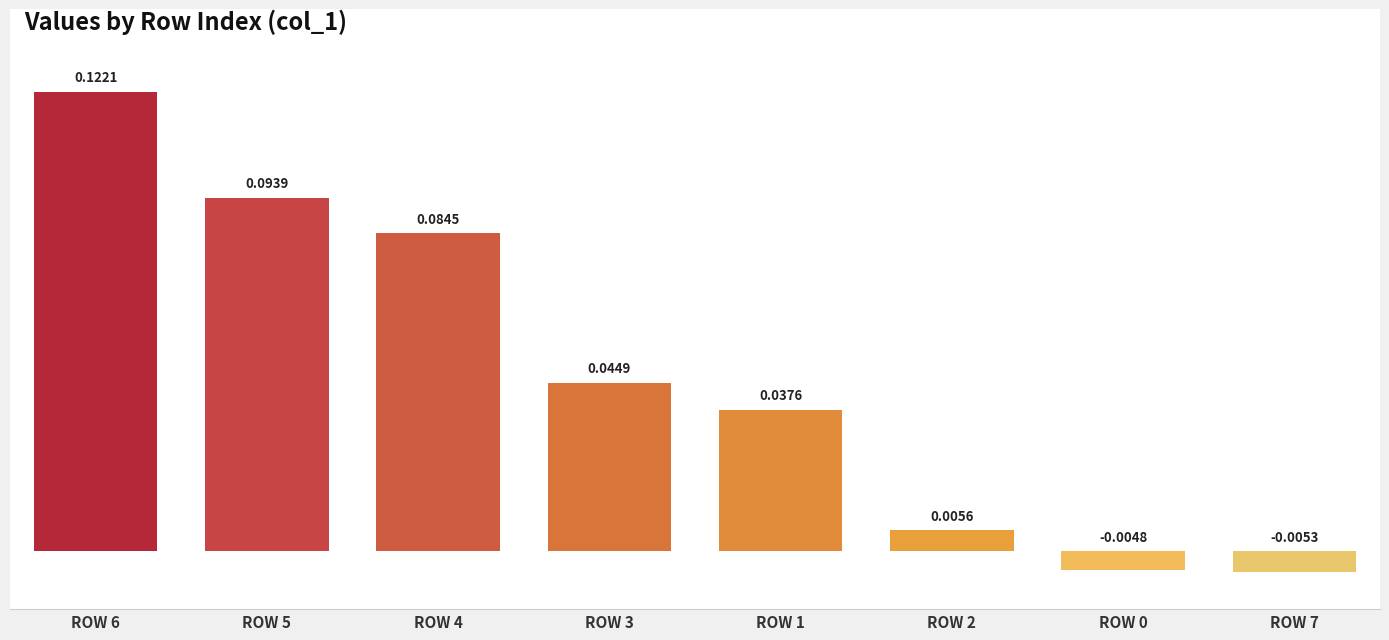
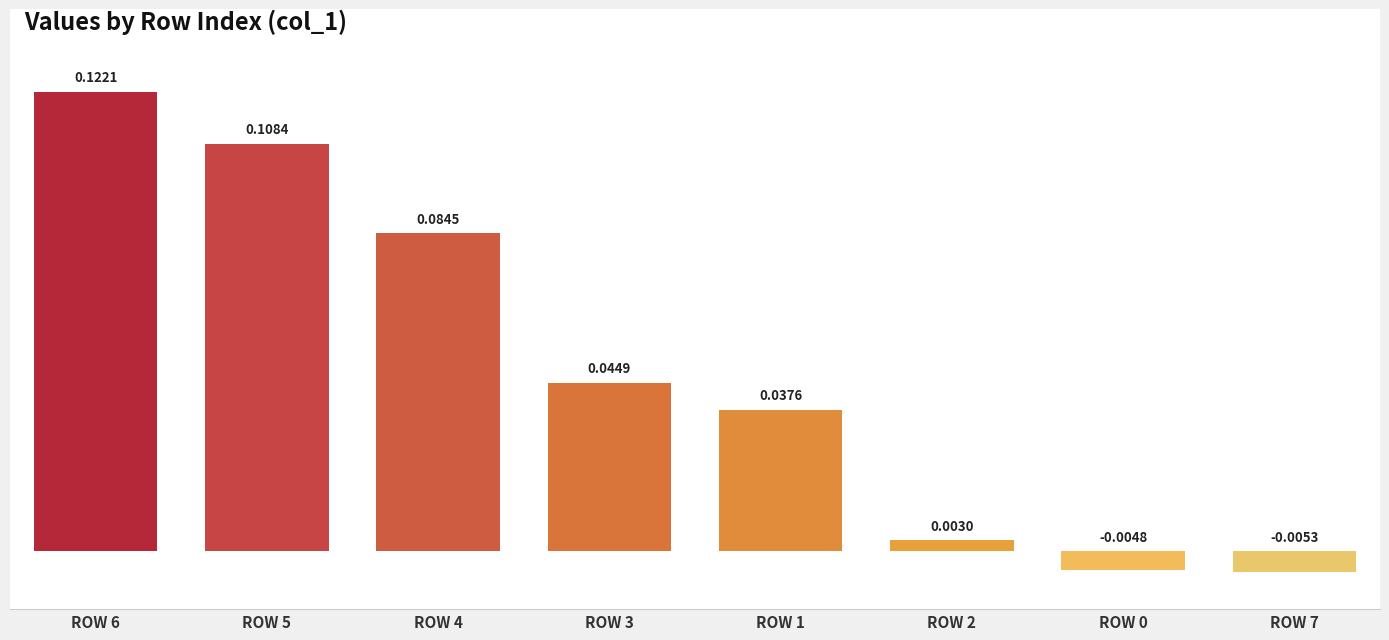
  {
    "ROW 6": 0.1221,
-   "ROW 5": 0.0939,
+   "ROW 5": 0.1084,
    "ROW 4": 0.0845,
    "ROW 3": 0.0449,
    "ROW 1": 0.0376,
-   "ROW 2": 0.0056
+   "ROW 2": 0.0030
  }
